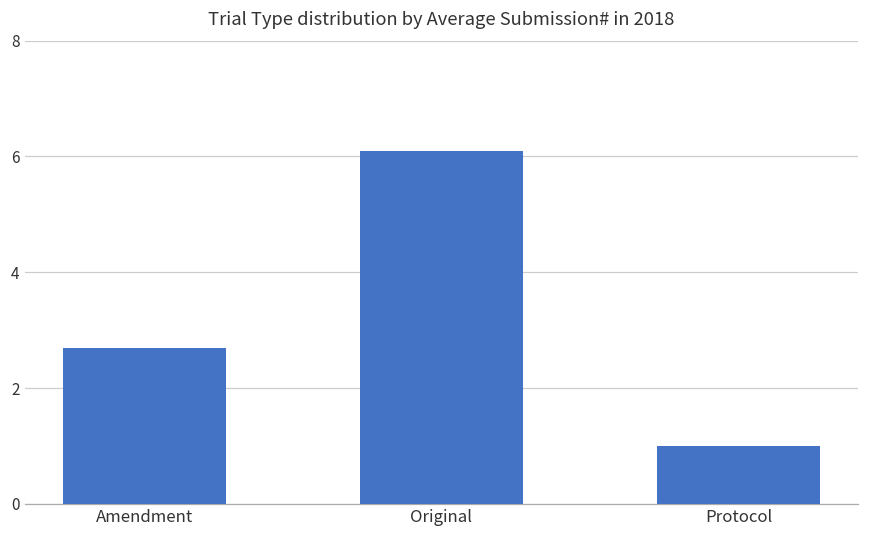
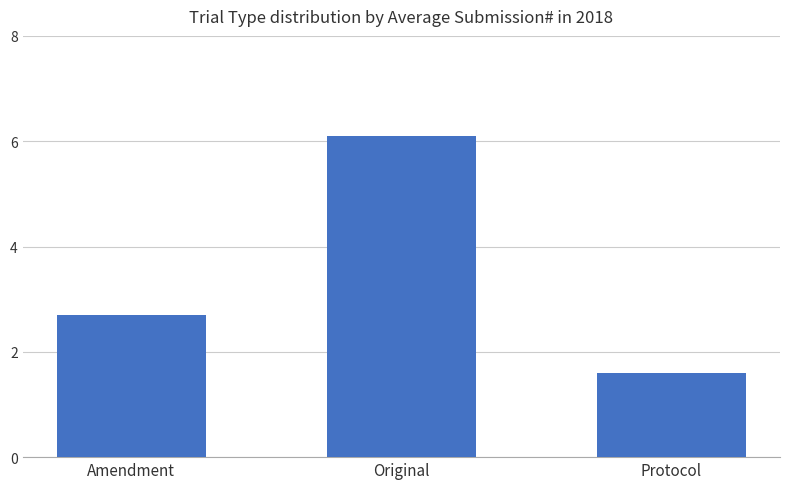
  {
    "Amendment": 2.7,
    "Original": 6.1,
-   "Protocol": 1.0
+   "Protocol": 1.6
  }
